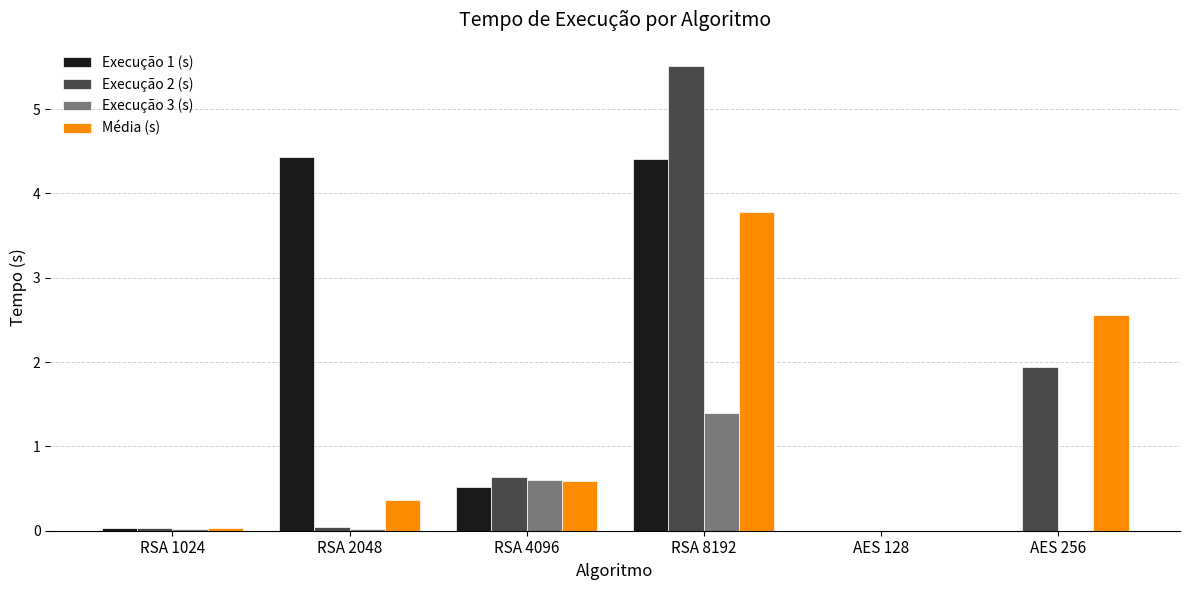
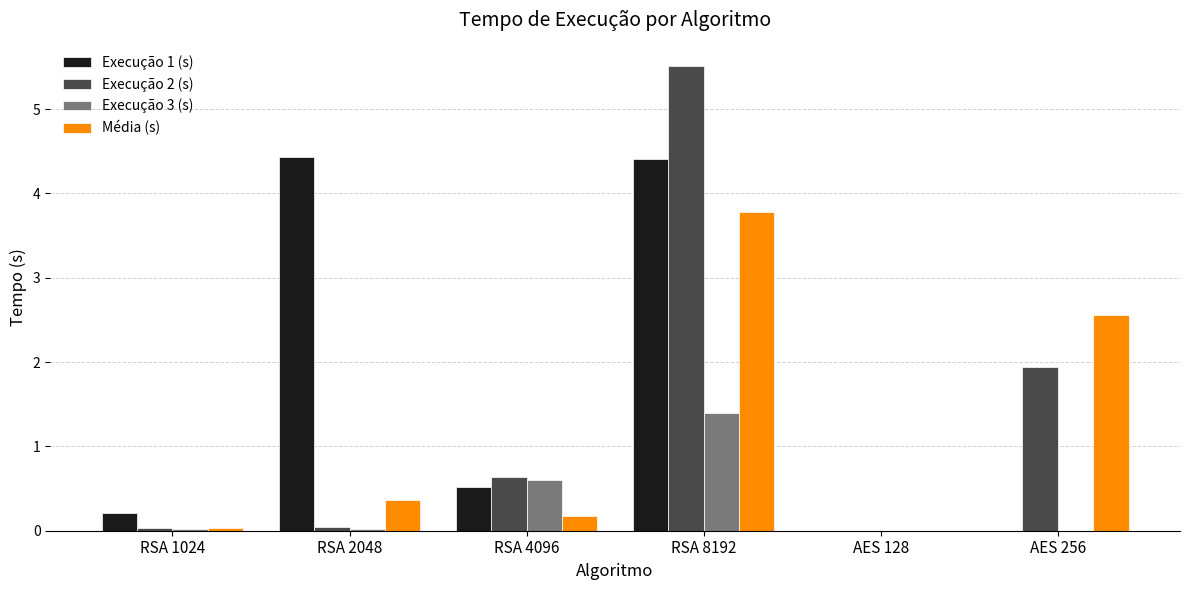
  {
    "Execução 1 (s)": {
-     "RSA 1024": 0.0,
+     "RSA 1024": 0.2,
      "RSA 2048": 4.4,
      "RSA 4096": 0.5,
      "RSA 8192": 4.4
    },
    "Execução 2 (s)": {
      "RSA 2048": 0.0,
      "RSA 4096": 0.6,
      "RSA 8192": 5.5,
      "AES 256": 1.9
    },
    "Execução 3 (s)": {
      "RSA 4096": 0.6,
      "RSA 8192": 1.4
    },
    "Média (s)": {
      "RSA 1024": 0.0,
      "RSA 2048": 0.4,
-     "RSA 4096": 0.6,
+     "RSA 4096": 0.2,
      "RSA 8192": 3.8,
      "AES 256": 2.6
    }
  }
